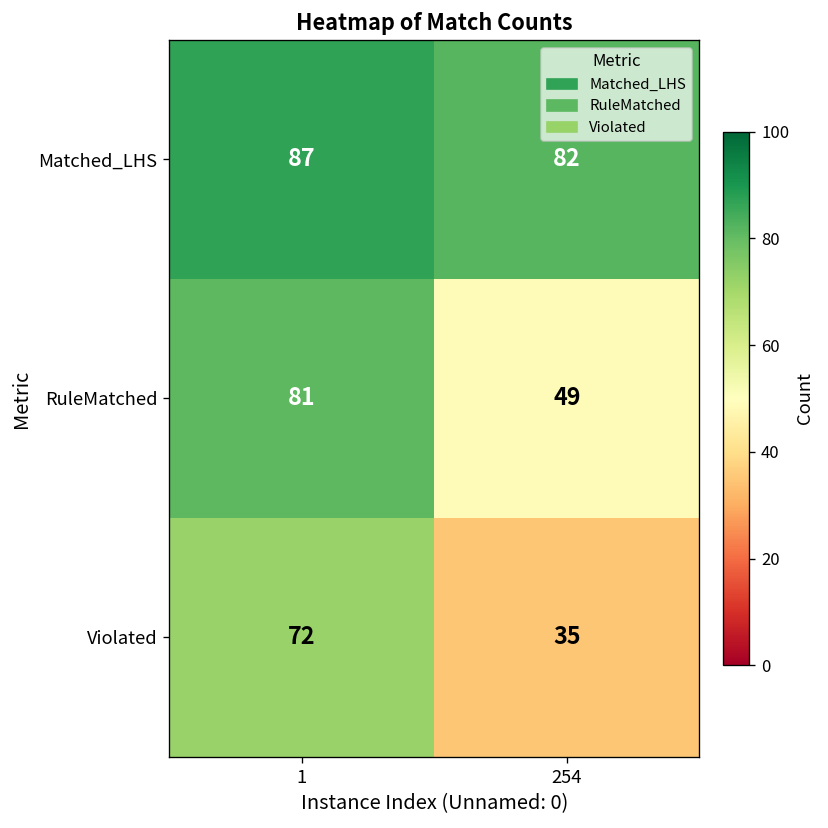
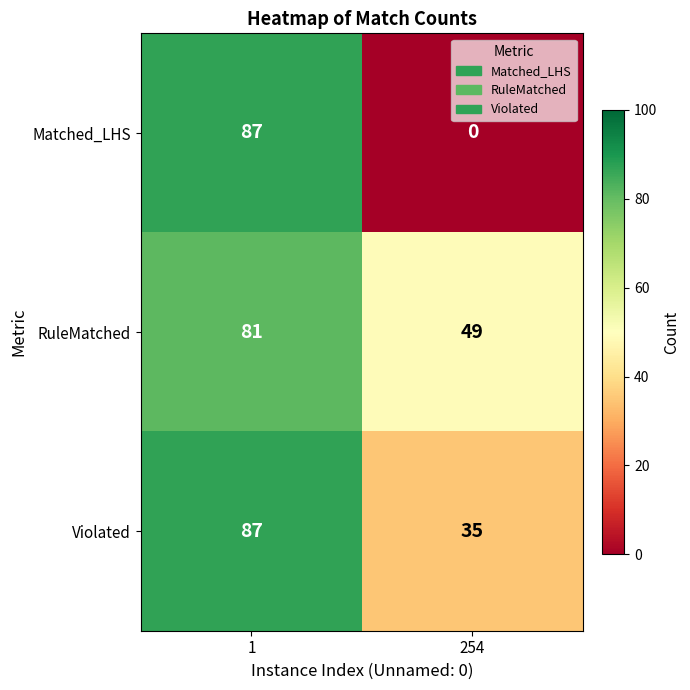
  {
    "Matched_LHS": {
      "1": 87,
-     "254": 82
+     "254": 0
    },
    "RuleMatched": {
      "1": 81,
      "254": 49
    },
    "Violated": {
-     "1": 72,
+     "1": 87,
      "254": 35
    }
  }
